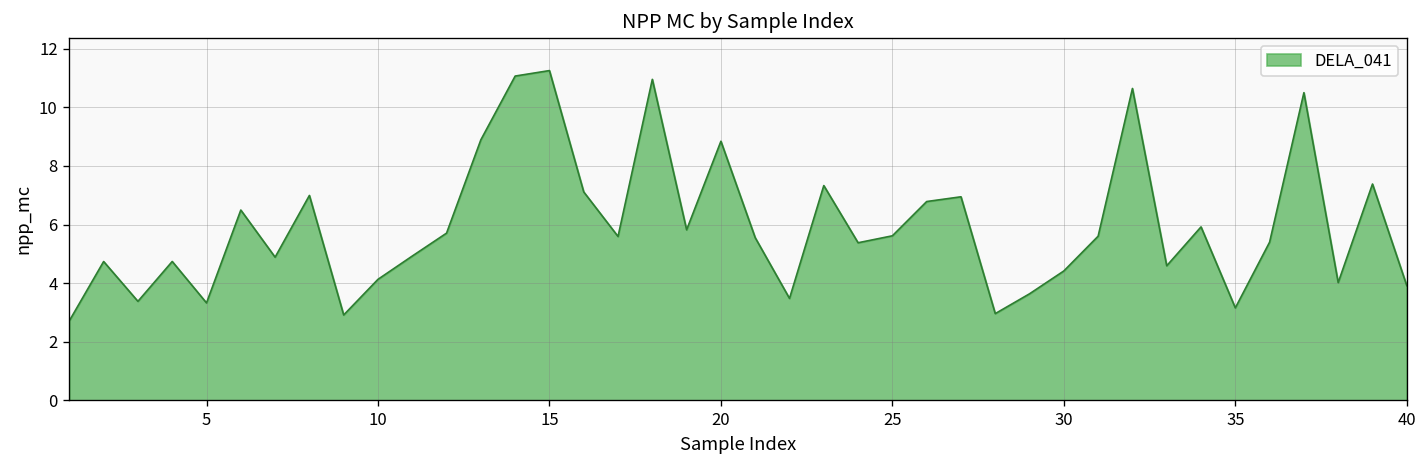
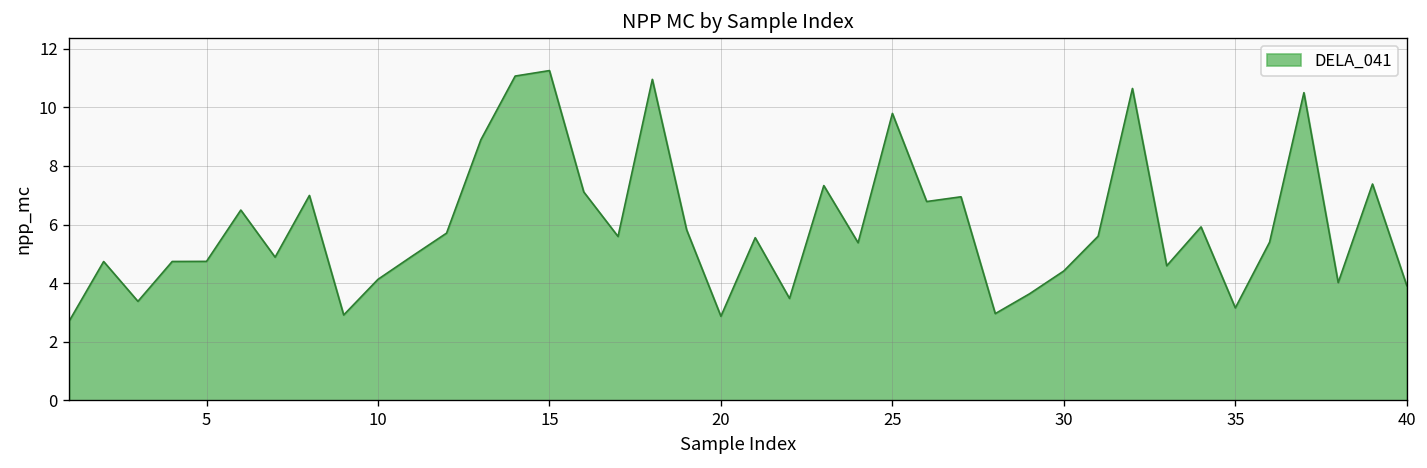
  {
-   "5": 3.3,
+   "5": 4.7,
    "10": 4.1,
    "15": 11.2,
-   "20": 8.8,
-   "25": 5.6,
+   "20": 2.9,
+   "25": 9.8,
    "30": 4.4,
    "35": 3.2,
    "40": 3.9
  }
